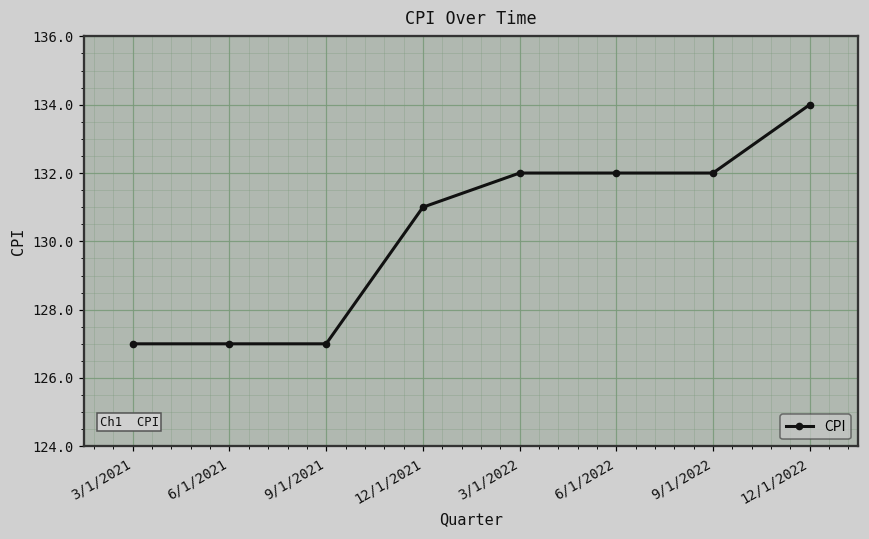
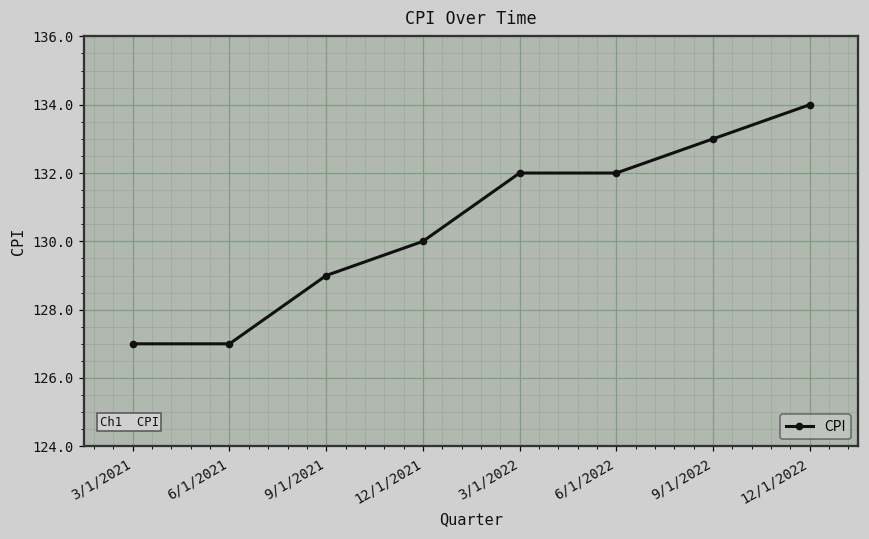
  {
    "3/1/2021": 127,
    "6/1/2021": 127,
-   "9/1/2021": 127,
-   "12/1/2021": 131,
+   "9/1/2021": 129,
+   "12/1/2021": 130,
    "3/1/2022": 132,
    "6/1/2022": 132,
-   "9/1/2022": 132,
+   "9/1/2022": 133,
    "12/1/2022": 134
  }
